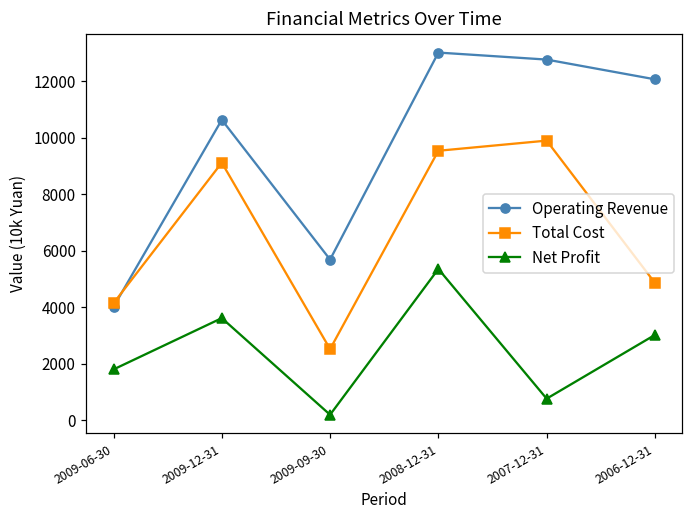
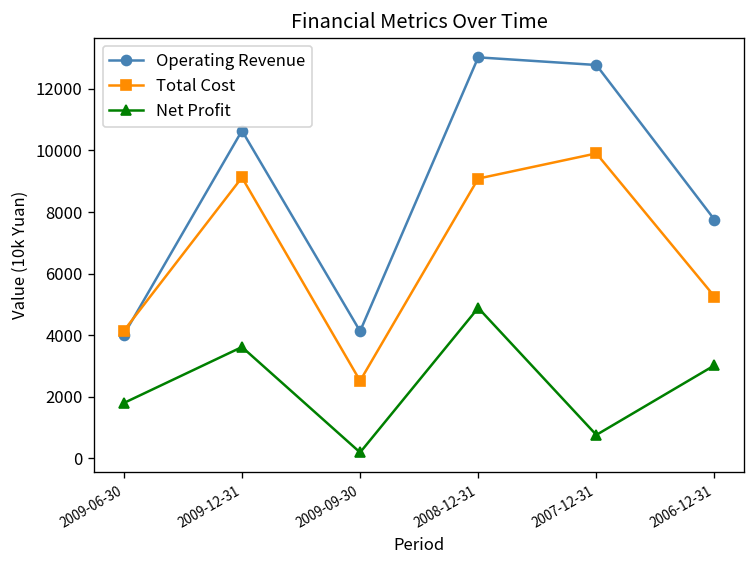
  {
    "Operating Revenue": {
      "2009-06-30": 4000,
      "2009-12-31": 10600,
-     "2009-09-30": 5700,
+     "2009-09-30": 4100,
      "2008-12-31": 13000,
      "2007-12-31": 12800,
-     "2006-12-31": 12100
+     "2006-12-31": 7800
    },
    "Total Cost": {
      "2009-06-30": 4100,
      "2009-12-31": 9100,
      "2009-09-30": 2500,
-     "2008-12-31": 9500,
+     "2008-12-31": 9100,
      "2007-12-31": 9900,
-     "2006-12-31": 4900
+     "2006-12-31": 5300
    },
    "Net Profit": {
      "2009-06-30": 1800,
      "2009-12-31": 3600,
      "2009-09-30": 200,
-     "2008-12-31": 5400,
+     "2008-12-31": 4900,
      "2007-12-31": 800,
      "2006-12-31": 3000
    }
  }
